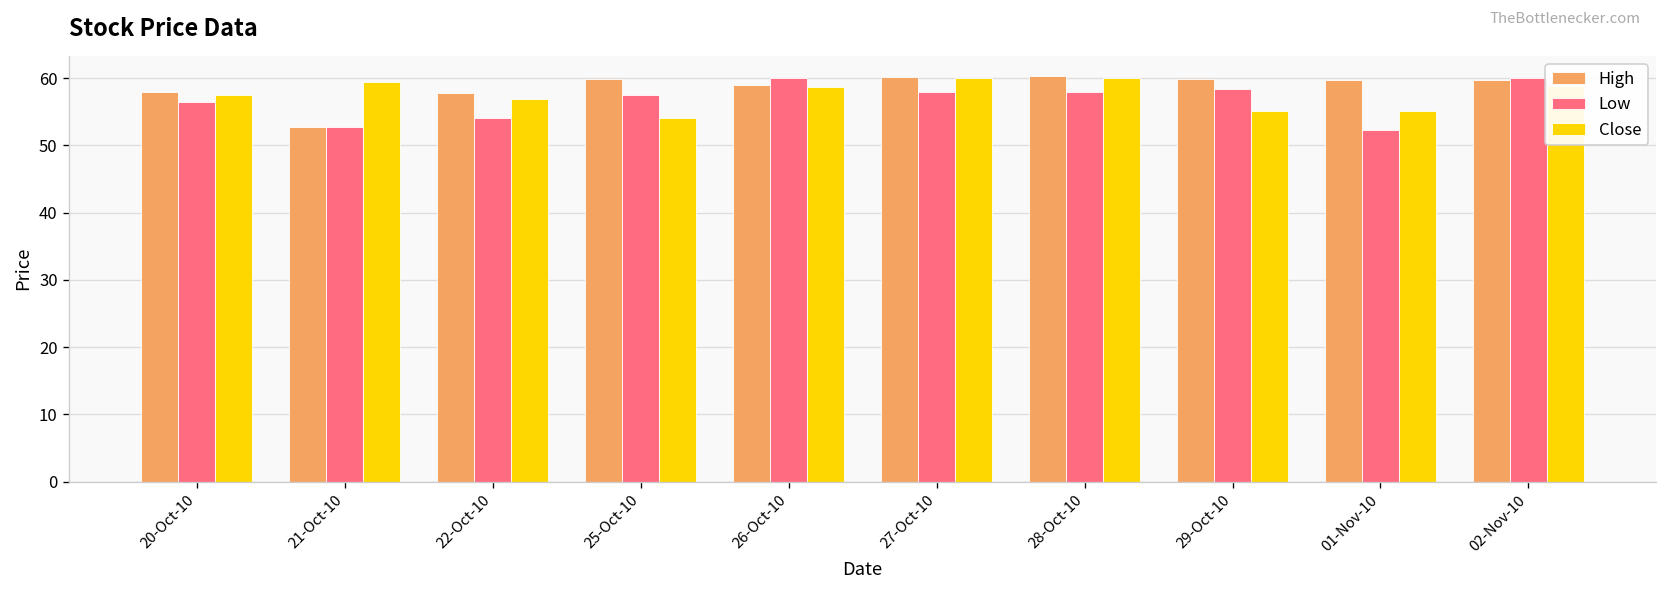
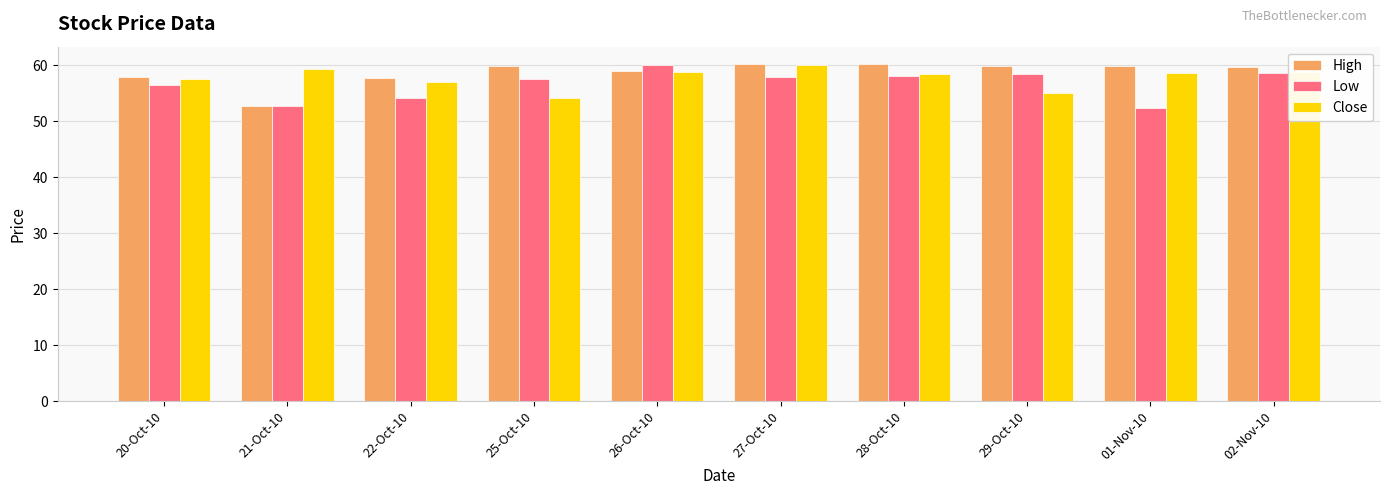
  {
    "High": {
      "20-Oct-10": 58,
      "21-Oct-10": 53,
      "22-Oct-10": 58,
      "25-Oct-10": 60,
      "26-Oct-10": 59,
      "27-Oct-10": 60,
      "28-Oct-10": 60,
      "29-Oct-10": 60,
      "01-Nov-10": 60,
      "02-Nov-10": 60
    },
    "Low": {
      "20-Oct-10": 57,
      "21-Oct-10": 53,
      "22-Oct-10": 54,
      "25-Oct-10": 58,
      "26-Oct-10": 60,
      "27-Oct-10": 58,
      "28-Oct-10": 58,
      "29-Oct-10": 58,
      "01-Nov-10": 52,
-     "02-Nov-10": 60
+     "02-Nov-10": 59
    },
    "Close": {
      "20-Oct-10": 58,
      "21-Oct-10": 59,
      "22-Oct-10": 57,
      "25-Oct-10": 54,
      "26-Oct-10": 59,
      "27-Oct-10": 60,
-     "28-Oct-10": 60,
+     "28-Oct-10": 58,
      "29-Oct-10": 55,
-     "01-Nov-10": 55
+     "01-Nov-10": 59
    }
  }
